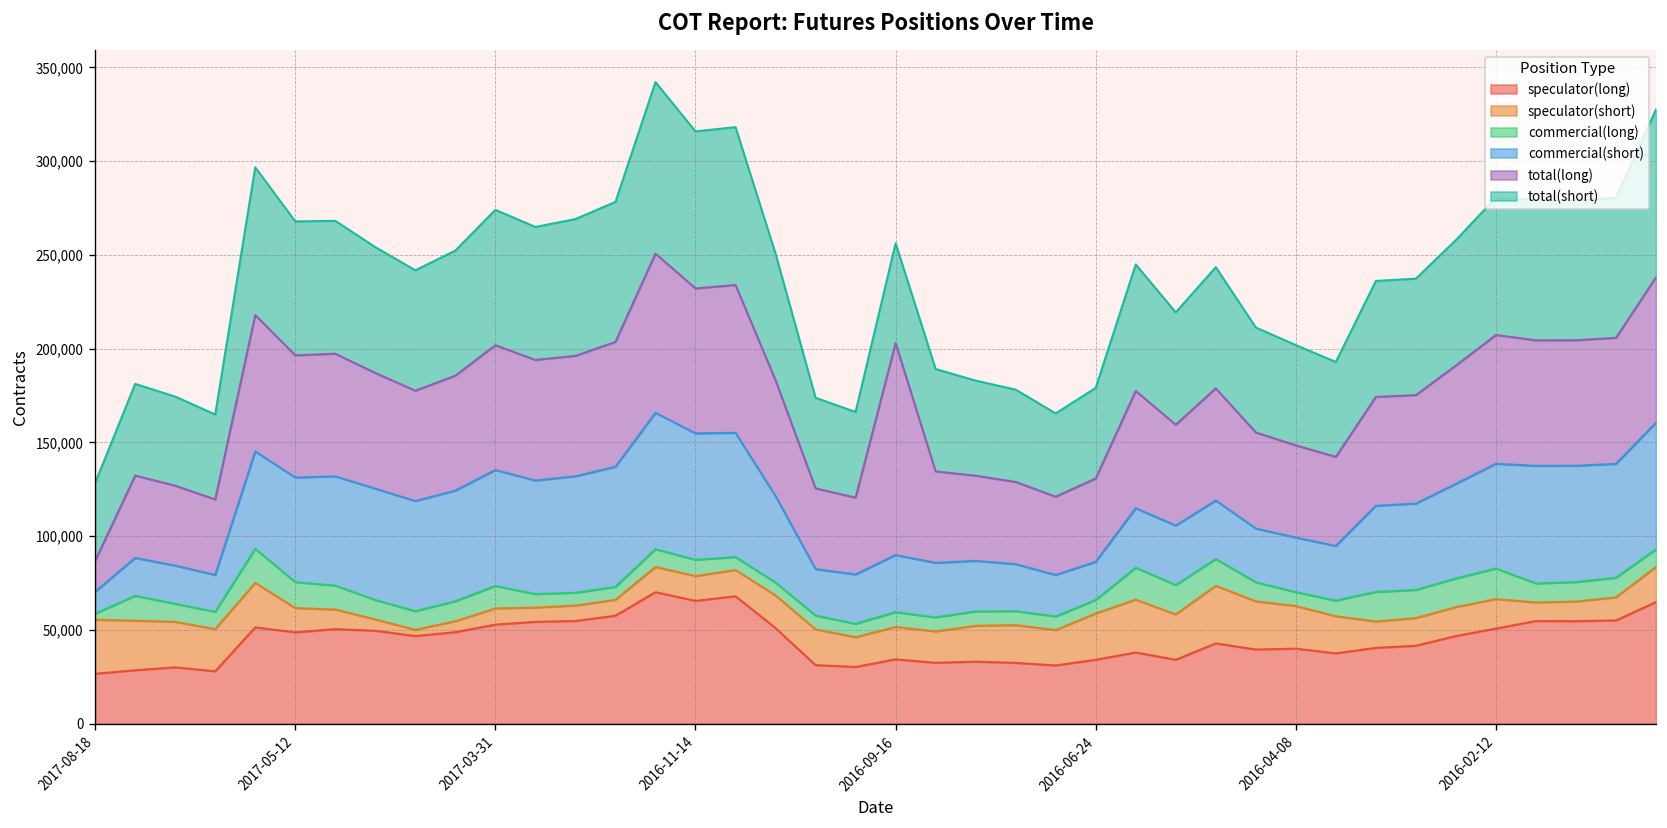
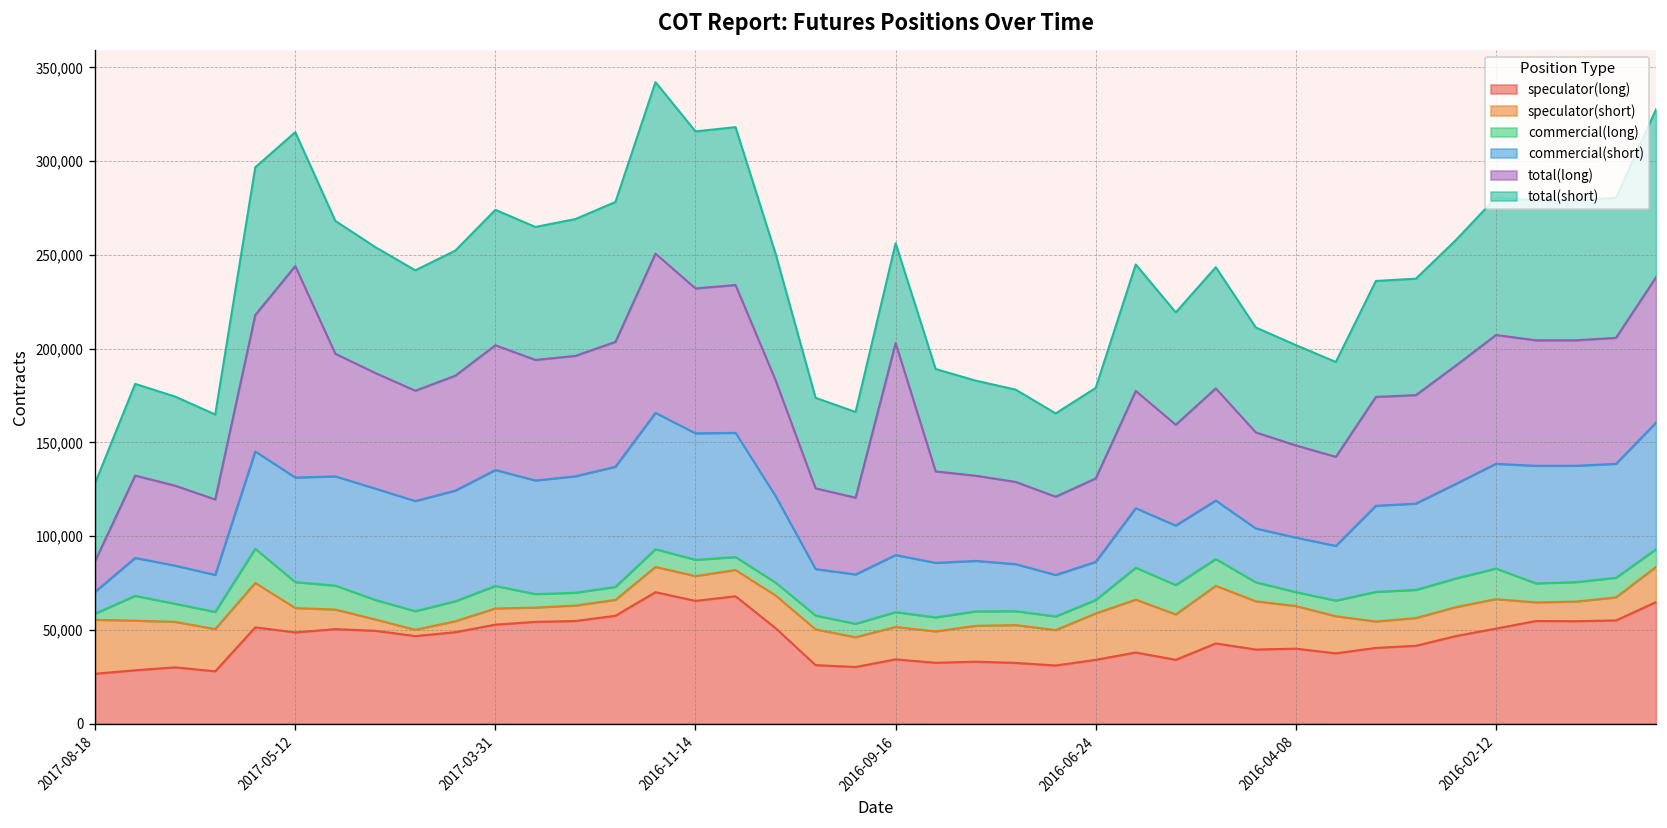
  {
    "commercial(short)": {
      "2017-08-18": "12,000",
      "2017-05-12": "56,000",
      "2017-03-31": "62,000",
      "2016-11-14": "67,000",
      "2016-09-16": "30,000",
      "2016-06-24": "20,000",
      "2016-04-08": "29,000",
      "2016-02-12": "56,000"
    },
    "total(long)": {
      "2017-08-18": "16,000",
-     "2017-05-12": "65,000",
+     "2017-05-12": "113,000",
      "2017-03-31": "67,000",
      "2016-11-14": "77,000",
      "2016-09-16": "113,000",
      "2016-06-24": "44,000",
      "2016-04-08": "49,000",
      "2016-02-12": "69,000"
    }
  }
